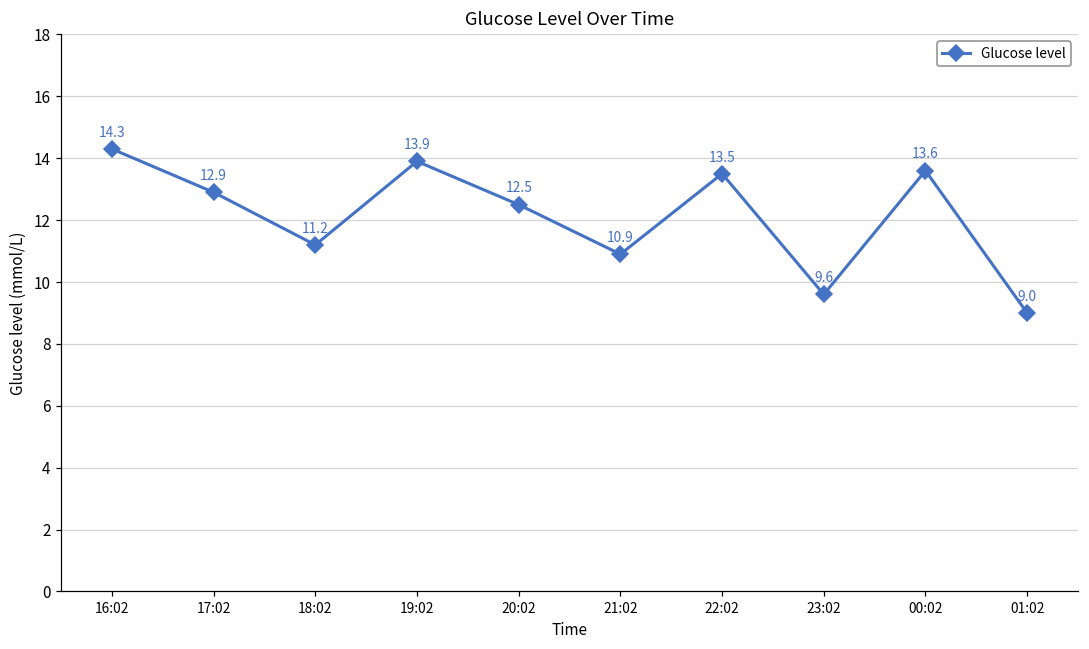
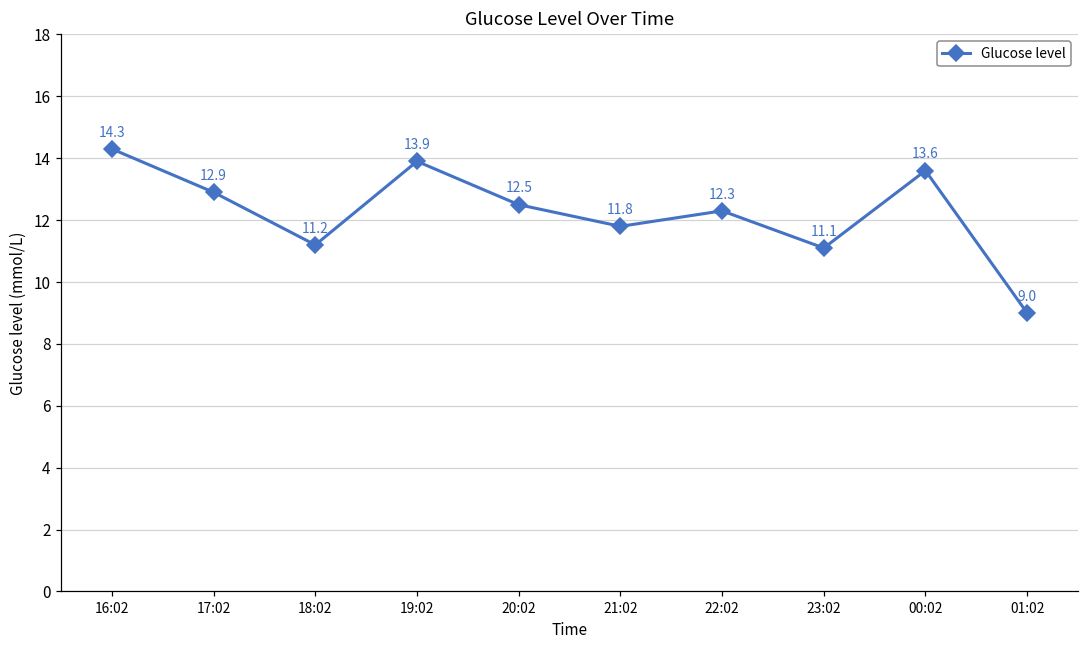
  {
    "16:02": 14.3,
    "17:02": 12.9,
    "18:02": 11.2,
    "19:02": 13.9,
    "20:02": 12.5,
-   "21:02": 10.9,
-   "22:02": 13.5,
-   "23:02": 9.6,
+   "21:02": 11.8,
+   "22:02": 12.3,
+   "23:02": 11.1,
    "00:02": 13.6,
    "01:02": 9.0
  }
